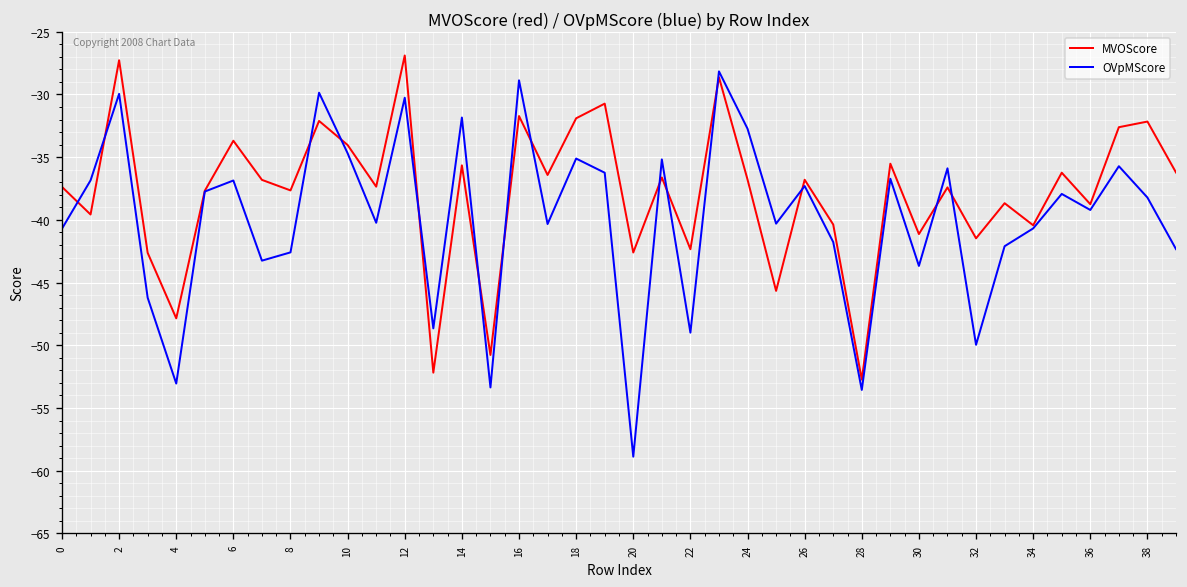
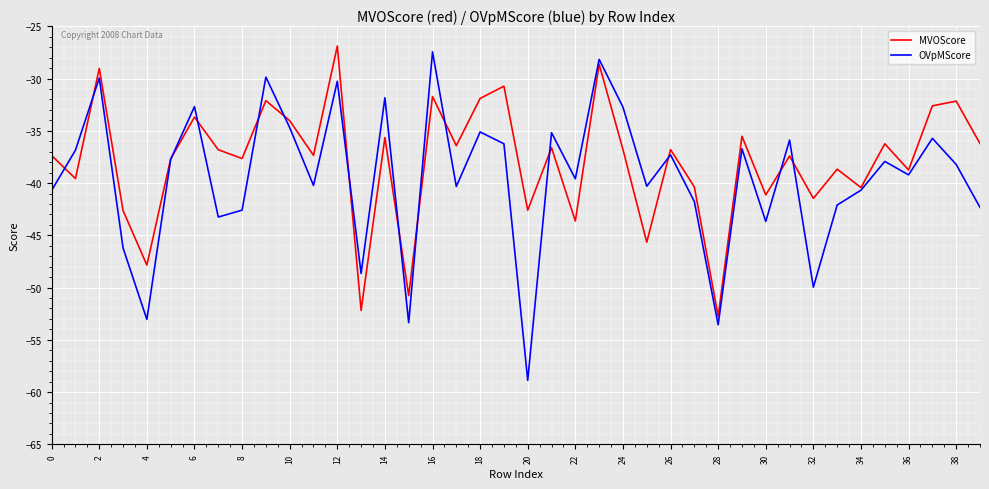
  {
    "MVOScore": {
      "0": -37.4,
-     "2": -27.3,
+     "2": -29.0,
      "4": -47.9,
      "6": -33.7,
      "8": -37.7,
      "10": -34.0,
      "12": -26.9,
      "14": -35.7,
      "16": -31.7,
      "18": -31.9,
      "20": -42.6,
-     "22": -42.3,
+     "22": -43.6,
      "24": -36.8,
      "26": -36.8,
      "28": -52.7,
      "30": -41.1,
      "32": -41.5,
      "34": -40.4,
      "36": -38.8,
      "38": -32.2
    },
    "OVpMScore": {
      "0": -40.7,
      "2": -30.0,
      "4": -53.1,
-     "6": -36.9,
+     "6": -32.7,
      "8": -42.6,
      "10": -34.7,
      "12": -30.3,
      "14": -31.8,
-     "16": -28.9,
+     "16": -27.4,
      "18": -35.1,
      "20": -58.9,
-     "22": -49.0,
+     "22": -39.6,
      "24": -32.7,
      "26": -37.3,
      "28": -53.6,
      "30": -43.7,
      "32": -50.0,
      "34": -40.7,
      "36": -39.2,
      "38": -38.2
    }
  }
